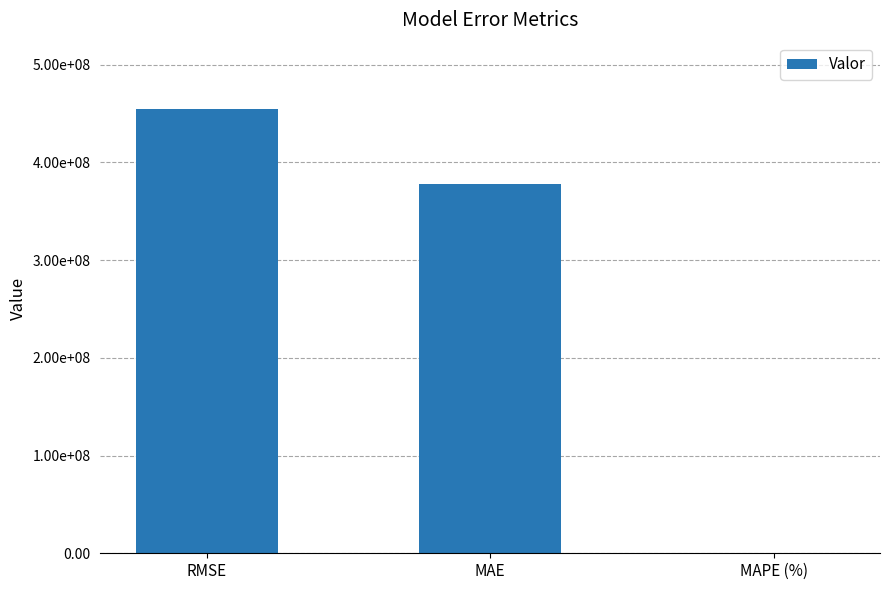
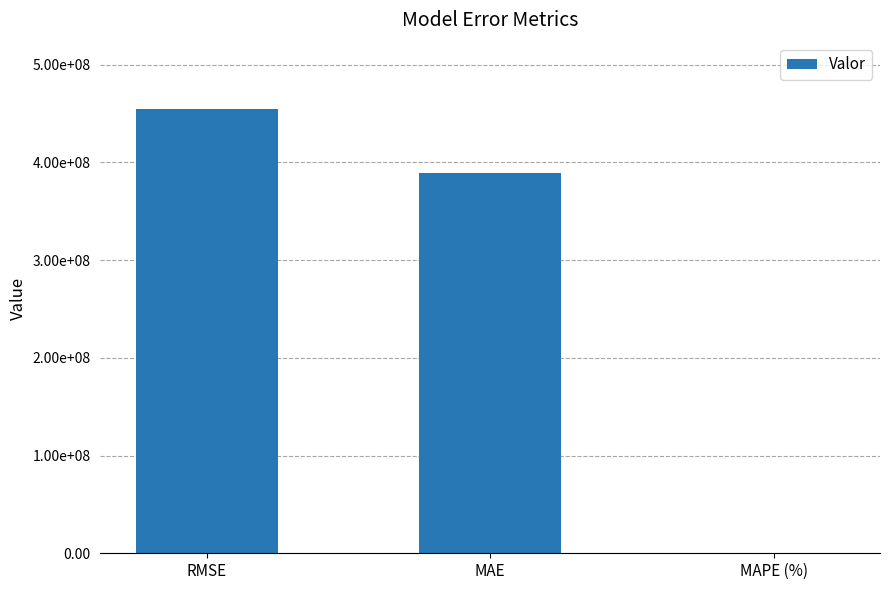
  {
    "RMSE": 450000000,
-   "MAE": 380000000
+   "MAE": 390000000
  }
